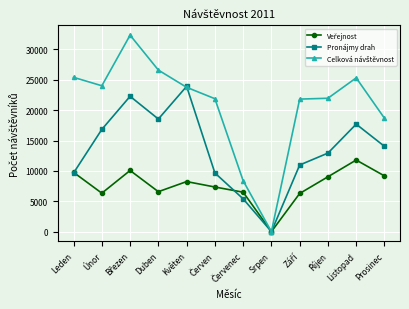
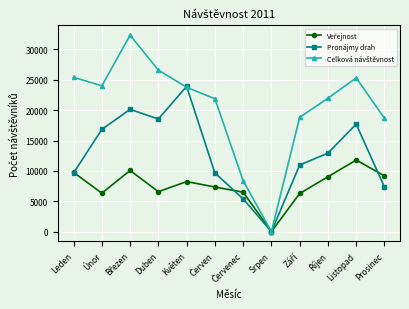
  {
    "Veřejnost": {
      "Únor": 6000,
      "Březen": 10000,
      "Duben": 7000,
      "Květen": 8000,
      "Červen": 7000,
      "Červenec": 6000,
      "Září": 6000,
      "Říjen": 9000,
      "Listopad": 12000,
      "Prosinec": 9000
    },
    "Pronájmy drah": {
      "Únor": 17000,
-     "Březen": 22000,
+     "Březen": 20000,
      "Duben": 19000,
      "Červen": 10000,
      "Červenec": 5000,
      "Září": 11000,
      "Říjen": 13000,
      "Listopad": 18000,
-     "Prosinec": 14000
+     "Prosinec": 7000
    },
    "Celková návštěvnost": {
      "Leden": 25000,
      "Únor": 24000,
      "Březen": 32000,
      "Duben": 27000,
      "Červen": 22000,
      "Červenec": 8000,
-     "Září": 22000,
+     "Září": 19000,
      "Říjen": 22000,
      "Listopad": 25000,
      "Prosinec": 19000
    }
  }
